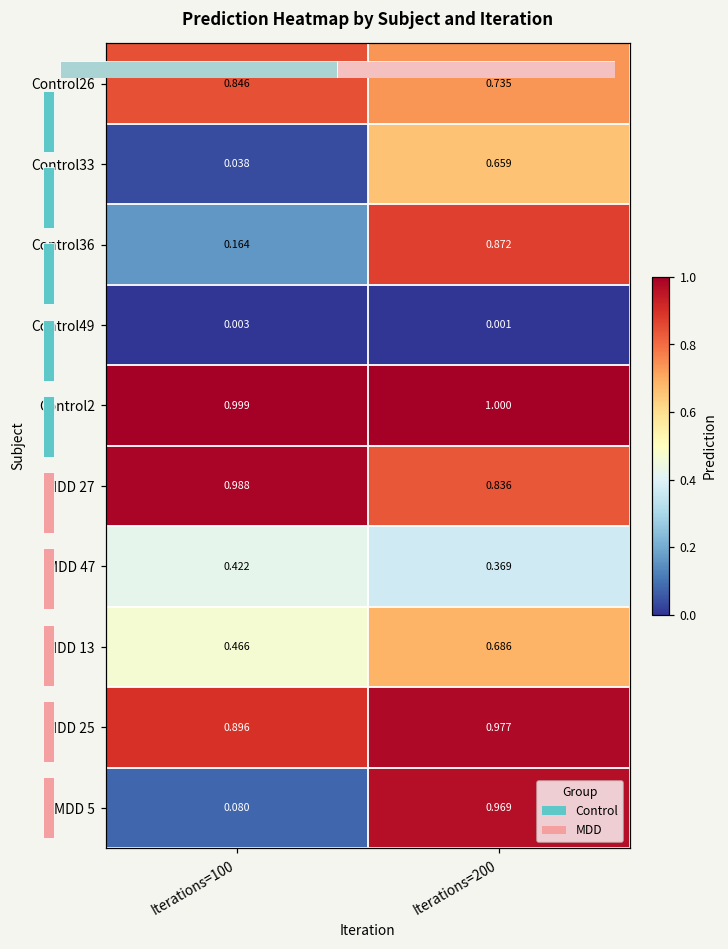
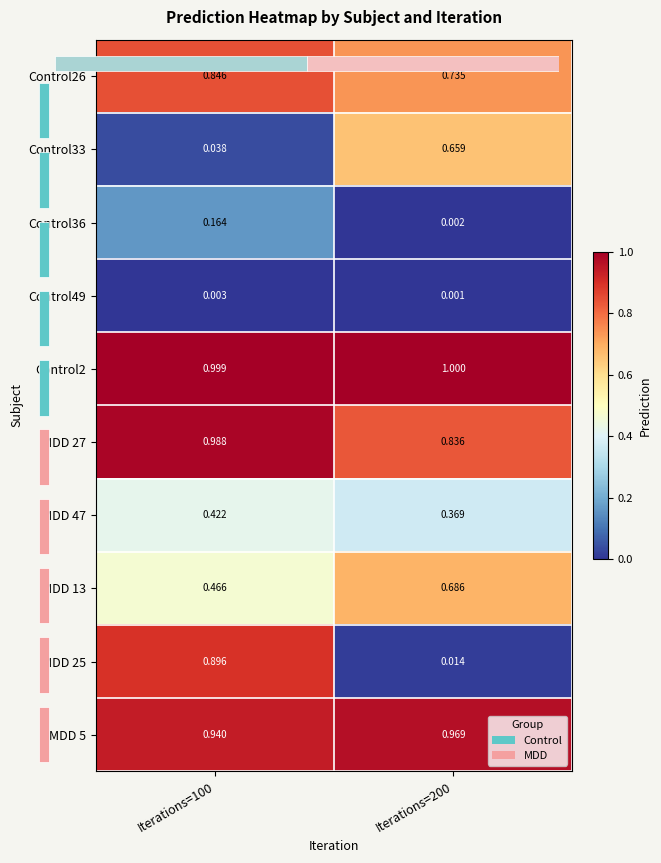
  {
    "Prediction Heatmap by Subject and Iteration": {
      "Control26": {
        "Iterations=100": 0.846,
        "Iterations=200": 0.735
      },
      "Control33": {
        "Iterations=100": 0.038,
        "Iterations=200": 0.659
      },
      "Control36": {
        "Iterations=100": 0.164,
-       "Iterations=200": 0.872
+       "Iterations=200": 0.002
      },
      "Control49": {
        "Iterations=100": 0.003,
        "Iterations=200": 0.001
      },
      "Control2": {
        "Iterations=100": 0.999,
        "Iterations=200": 1.000
      },
      "MDD 27": {
        "Iterations=100": 0.988,
        "Iterations=200": 0.836
      },
      "MDD 47": {
        "Iterations=100": 0.422,
        "Iterations=200": 0.369
      },
      "MDD 13": {
        "Iterations=100": 0.466,
        "Iterations=200": 0.686
      },
      "MDD 25": {
        "Iterations=100": 0.896,
-       "Iterations=200": 0.977
+       "Iterations=200": 0.014
      },
      "MDD 5": {
-       "Iterations=100": 0.080,
+       "Iterations=100": 0.940,
        "Iterations=200": 0.969
      }
    }
  }
